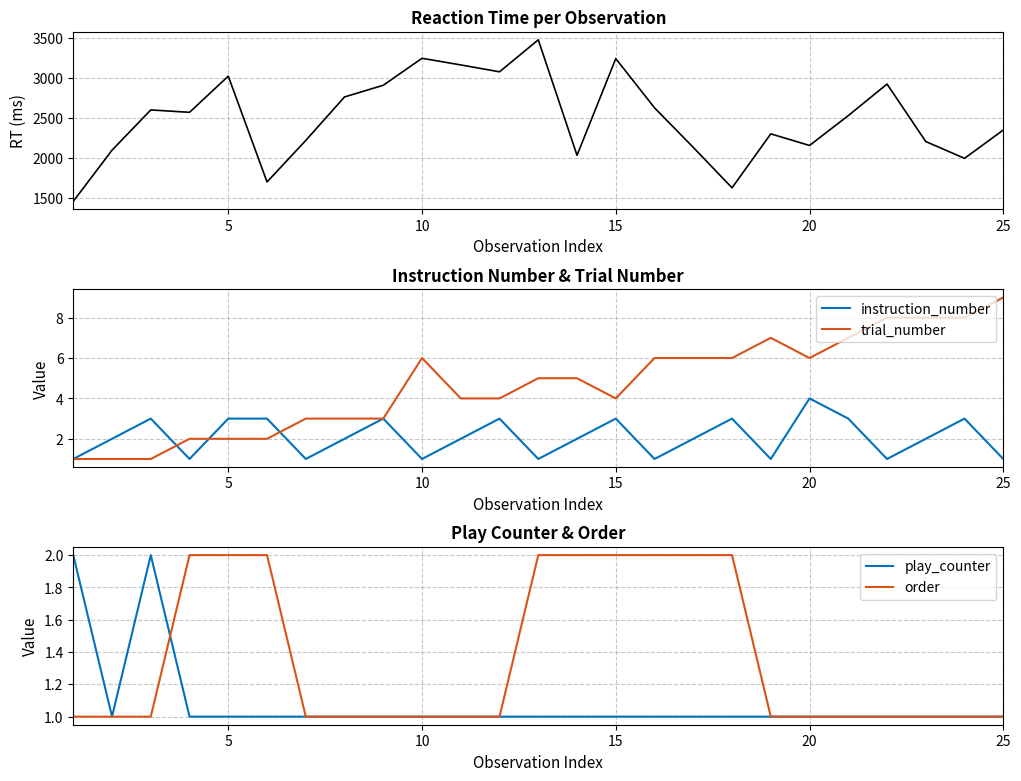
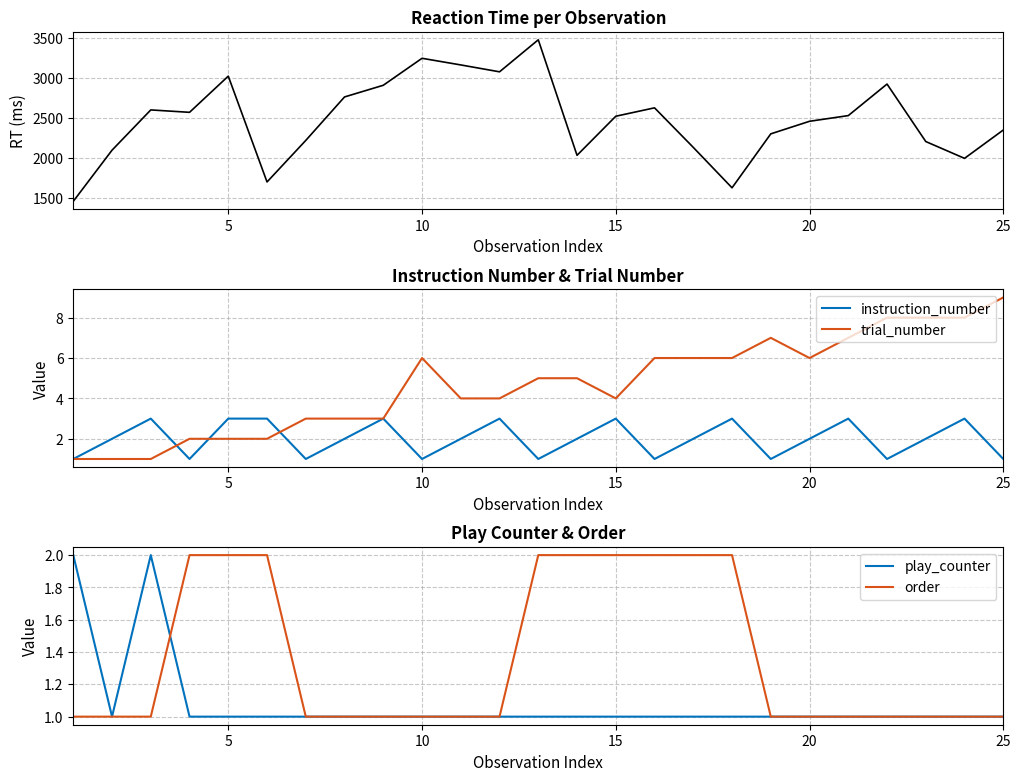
  {
    "Reaction Time per Observation": {
      "5": 3000,
      "10": 3300,
-     "15": 3200,
-     "20": 2200,
+     "15": 2500,
+     "20": 2500,
      "25": 2400
    },
    "Instruction Number & Trial Number": {
      "instruction_number": {
        "5": 3,
        "10": 1,
        "15": 3,
-       "20": 4,
+       "20": 2,
        "25": 1
      },
      "trial_number": {
        "5": 2,
        "10": 6,
        "15": 4,
        "20": 6,
        "25": 9
      }
    },
    "Play Counter & Order": {
      "play_counter": {
        "5": 1.00,
        "15": 1.00
      },
      "order": {
        "5": 2.00,
        "15": 2.00
      }
    }
  }
